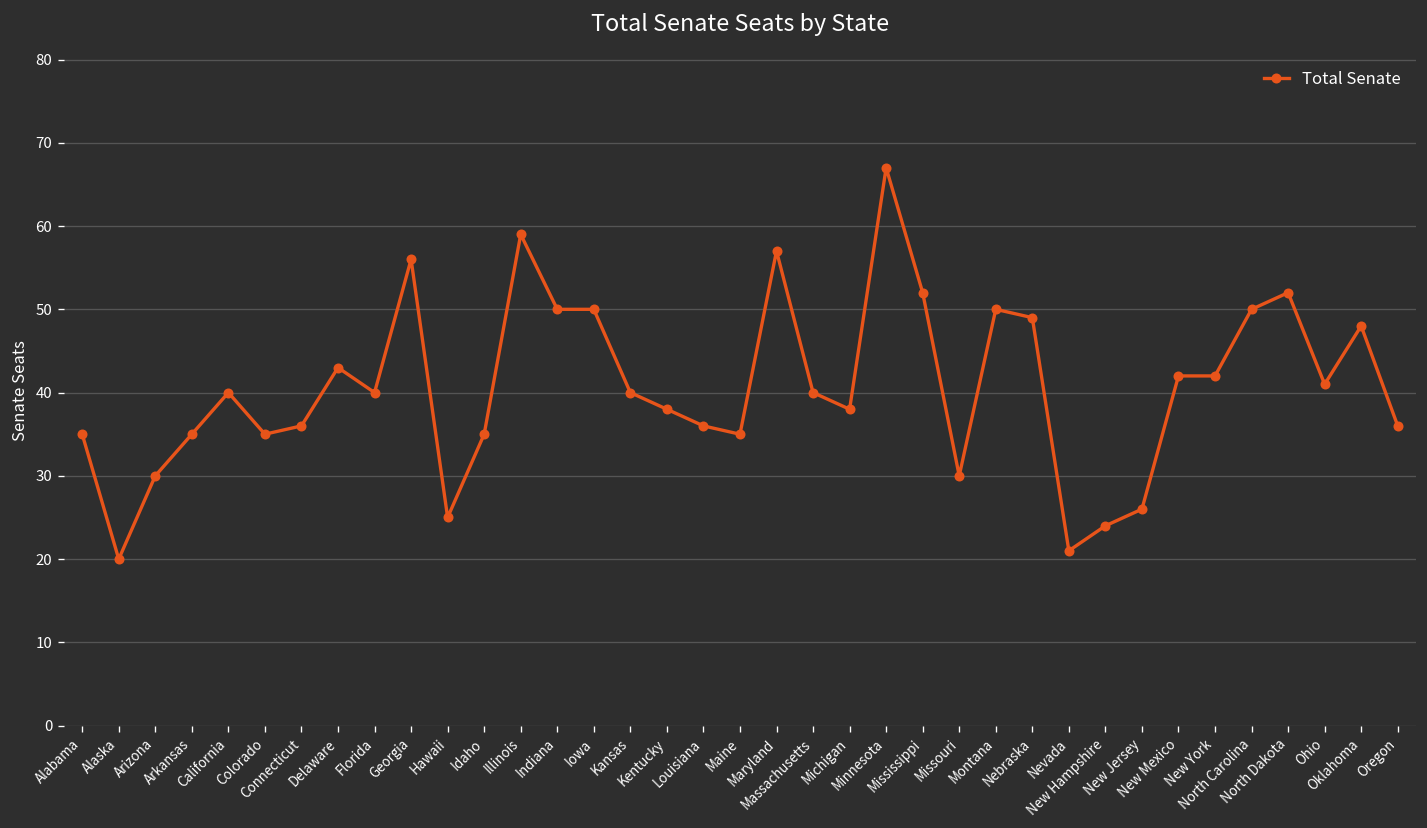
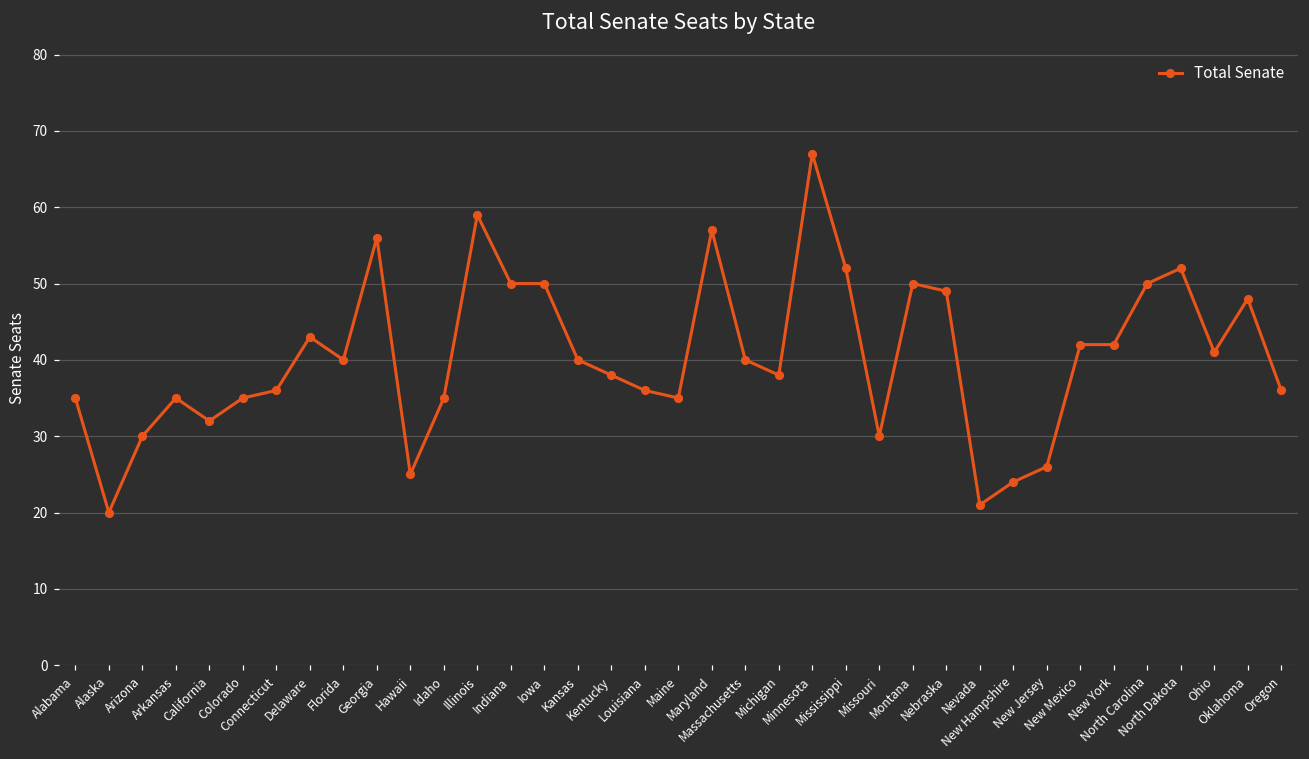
  {
    "Alabama": 35,
    "Alaska": 20,
    "Arizona": 30,
    "Arkansas": 35,
-   "California": 40,
+   "California": 32,
    "Colorado": 35,
    "Connecticut": 36,
    "Delaware": 43,
    "Florida": 40,
    "Georgia": 56,
    "Hawaii": 25,
    "Idaho": 35,
    "Illinois": 59,
    "Indiana": 50,
    "Iowa": 50,
    "Kansas": 40,
    "Kentucky": 38,
    "Louisiana": 36,
    "Maine": 35,
    "Maryland": 57,
    "Massachusetts": 40,
    "Michigan": 38,
    "Minnesota": 67,
    "Mississippi": 52,
    "Missouri": 30,
    "Montana": 50,
    "Nebraska": 49,
    "Nevada": 21,
    "New Hampshire": 24,
    "New Jersey": 26,
    "New Mexico": 42,
    "New York": 42,
    "North Carolina": 50,
    "North Dakota": 52,
    "Ohio": 41,
    "Oklahoma": 48,
    "Oregon": 36
  }
